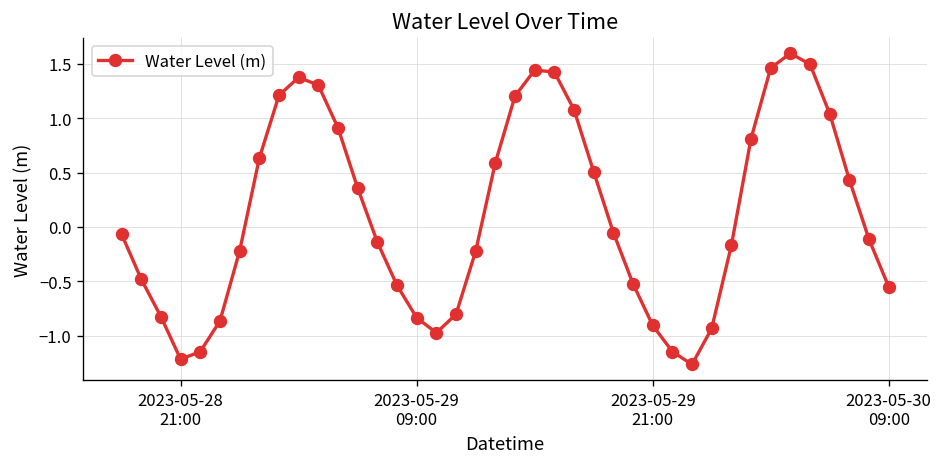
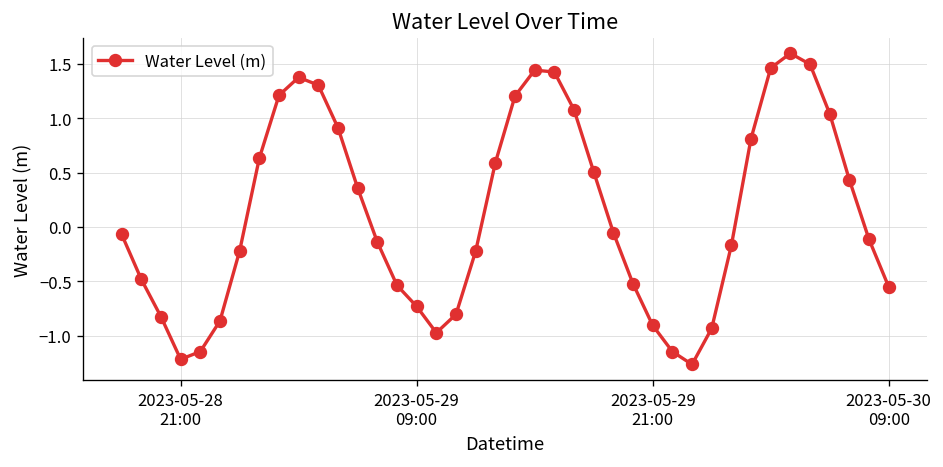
  {
    "2023-05-28 21:00": -1.2,
-   "2023-05-29 09:00": -0.8,
+   "2023-05-29 09:00": -0.7,
    "2023-05-29 21:00": -0.9,
    "2023-05-30 09:00": -0.6
  }
